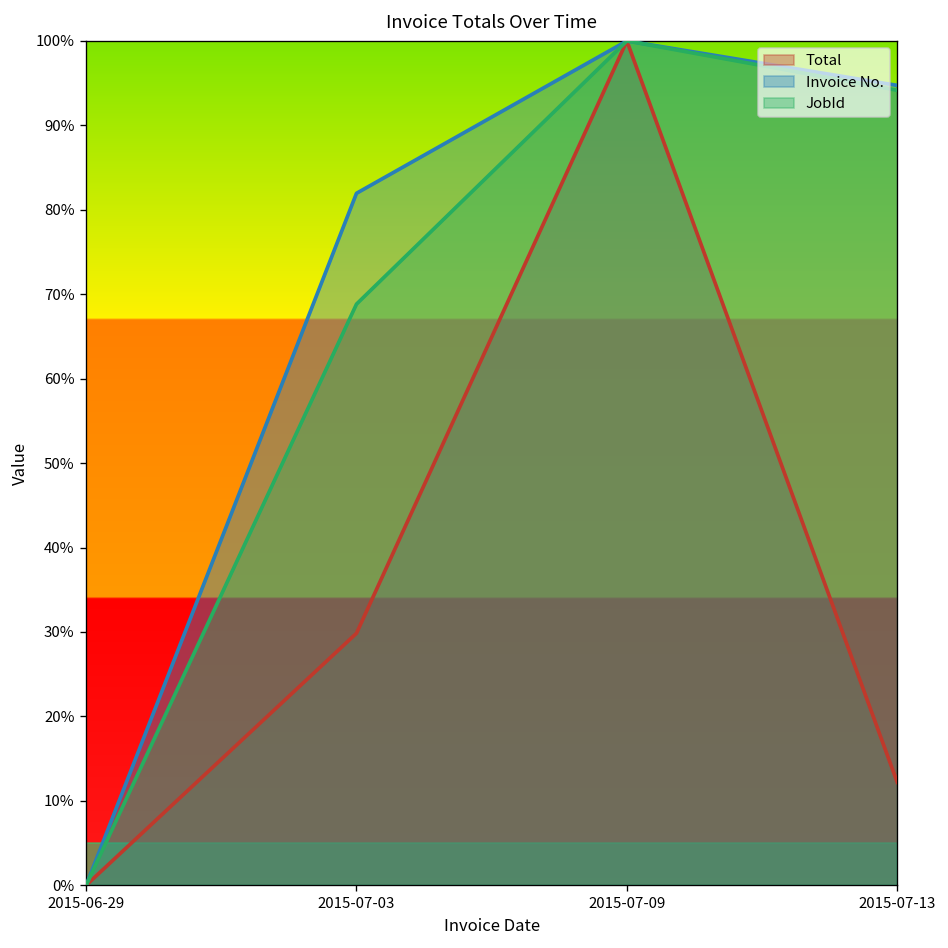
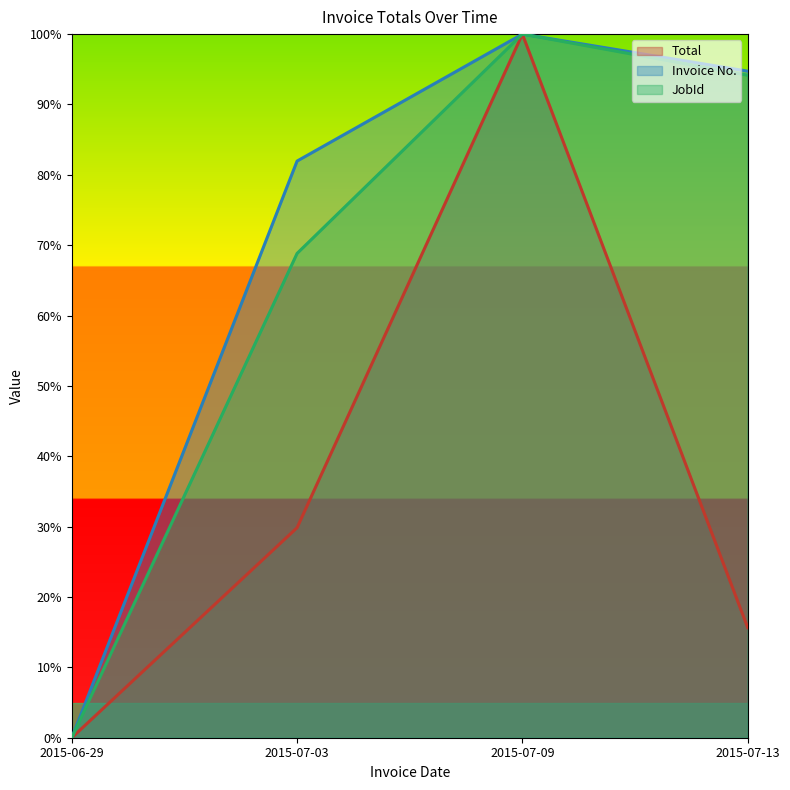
  {
    "Total": {
      "2015-07-03": "30%",
-     "2015-07-13": "12%"
+     "2015-07-13": "16%"
    }
  }
